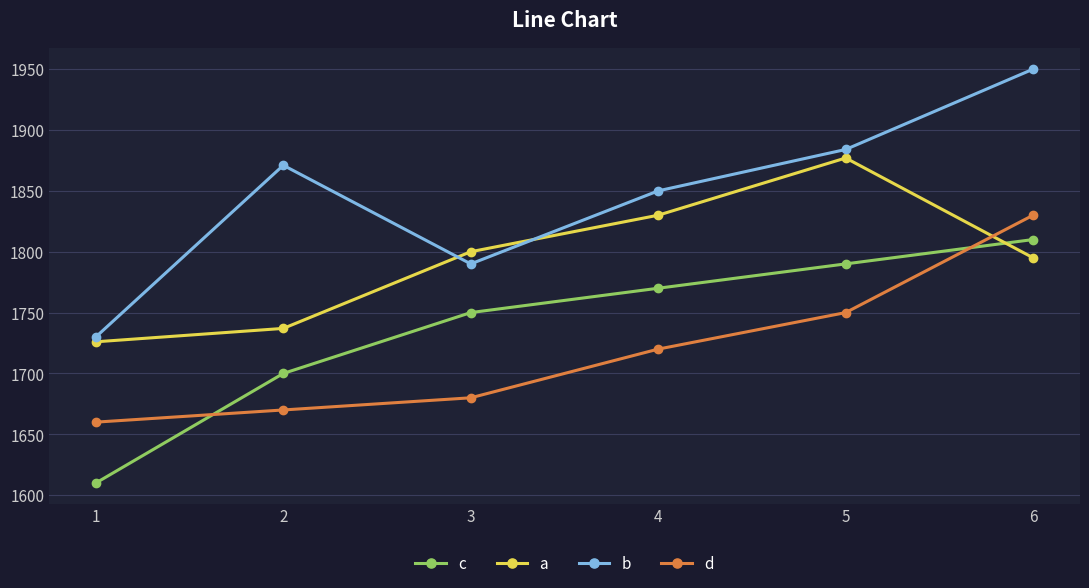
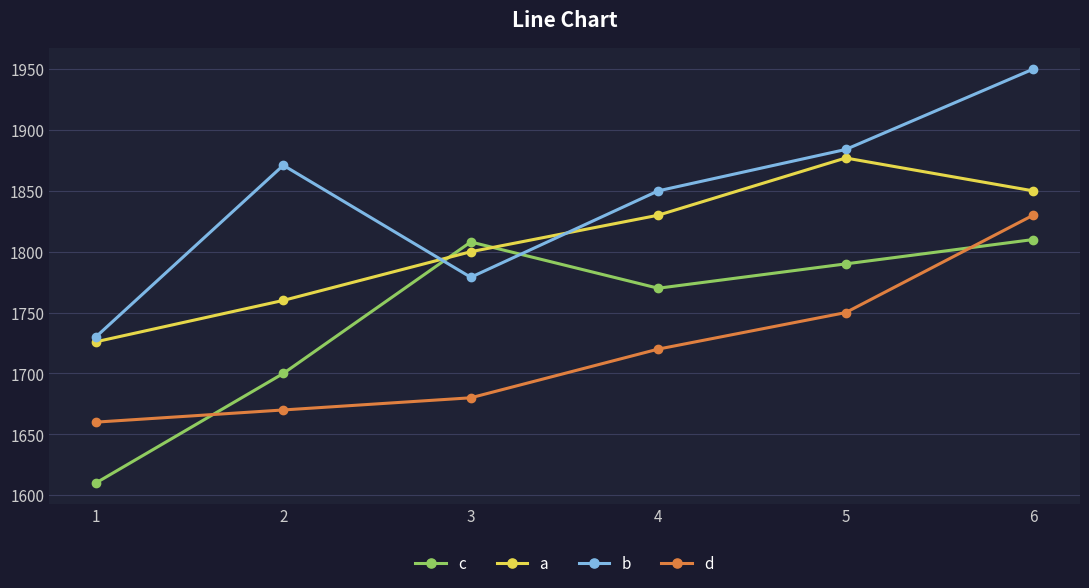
  {
    "c": {
      "1": 1610,
      "2": 1700,
-     "3": 1750,
+     "3": 1808,
      "4": 1770,
      "5": 1790,
      "6": 1810
    },
    "a": {
      "1": 1726,
-     "2": 1737,
+     "2": 1760,
      "3": 1800,
      "4": 1830,
      "5": 1877,
-     "6": 1795
+     "6": 1850
    },
    "b": {
      "1": 1730,
      "2": 1871,
-     "3": 1790,
+     "3": 1779,
      "4": 1850,
      "5": 1884,
      "6": 1950
    },
    "d": {
      "1": 1660,
      "2": 1670,
      "3": 1680,
      "4": 1720,
      "5": 1750,
      "6": 1830
    }
  }
